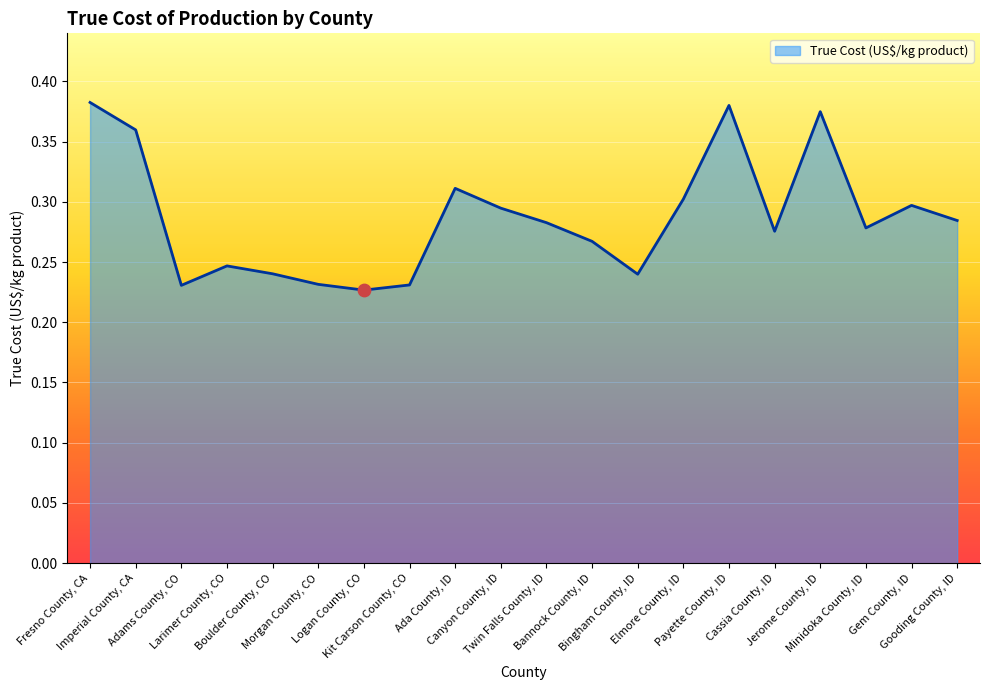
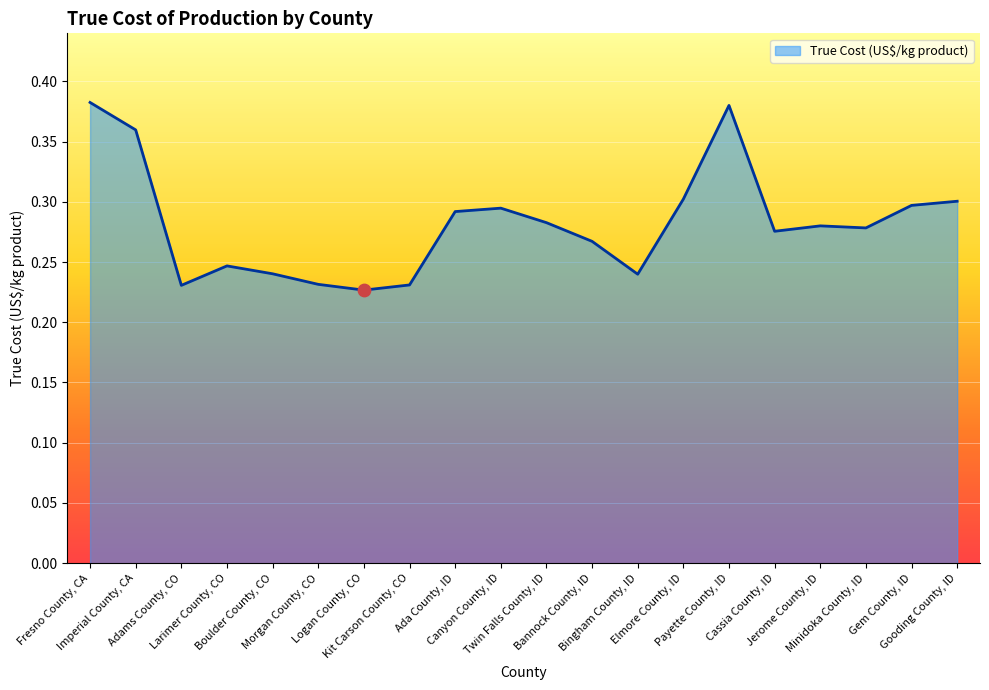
  {
    "True Cost (US$/kg product)": {
      "Fresno County, CA": 0.382,
      "Imperial County, CA": 0.360,
      "Adams County, CO": 0.231,
      "Larimer County, CO": 0.247,
      "Boulder County, CO": 0.240,
      "Morgan County, CO": 0.231,
      "Kit Carson County, CO": 0.231,
-     "Ada County, ID": 0.311,
+     "Ada County, ID": 0.292,
      "Canyon County, ID": 0.295,
      "Twin Falls County, ID": 0.283,
      "Bannock County, ID": 0.267,
      "Bingham County, ID": 0.240,
      "Elmore County, ID": 0.302,
      "Payette County, ID": 0.380,
      "Cassia County, ID": 0.276,
-     "Jerome County, ID": 0.375,
+     "Jerome County, ID": 0.280,
      "Minidoka County, ID": 0.278,
      "Gem County, ID": 0.297,
-     "Gooding County, ID": 0.284
+     "Gooding County, ID": 0.300
    }
  }
